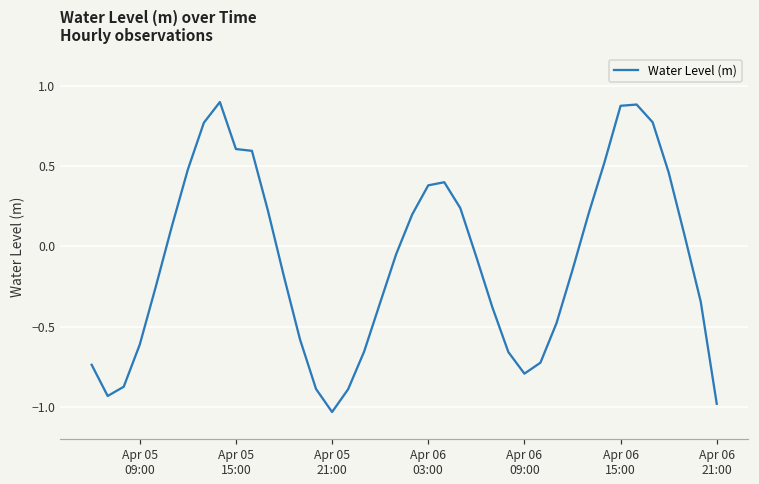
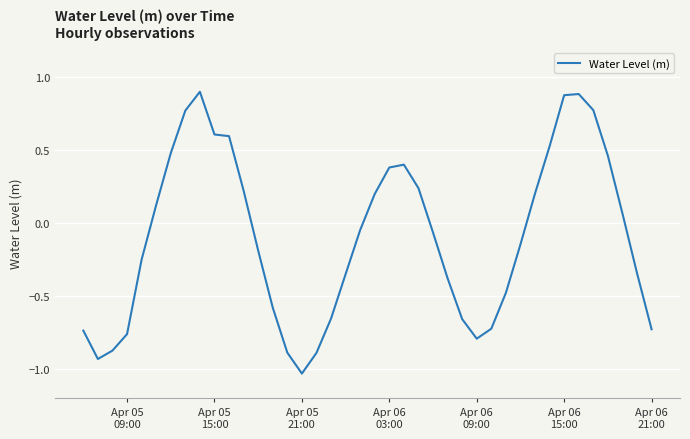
  {
-   "Apr 05 09:00": -0.61,
+   "Apr 05 09:00": -0.76,
    "Apr 05 15:00": 0.61,
    "Apr 05 21:00": -1.03,
    "Apr 06 03:00": 0.38,
    "Apr 06 09:00": -0.79,
    "Apr 06 15:00": 0.88,
-   "Apr 06 21:00": -0.98
+   "Apr 06 21:00": -0.73
  }
